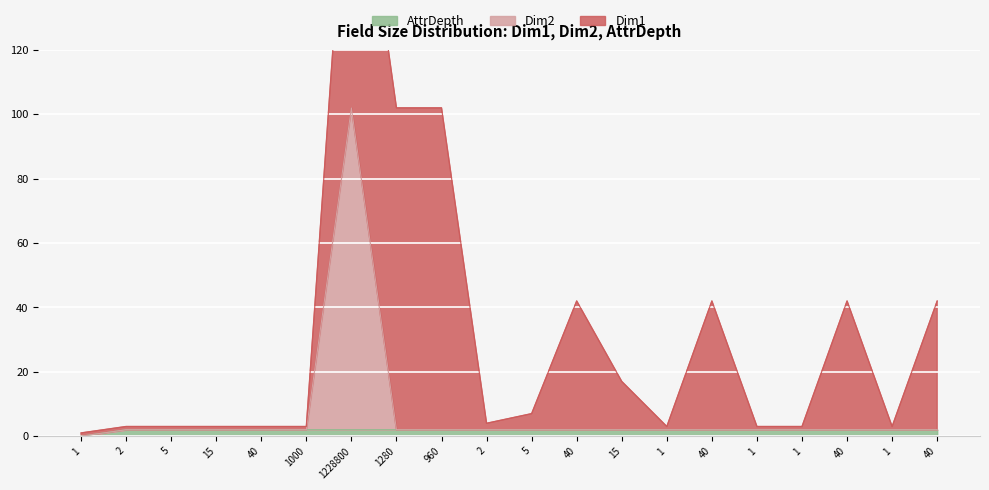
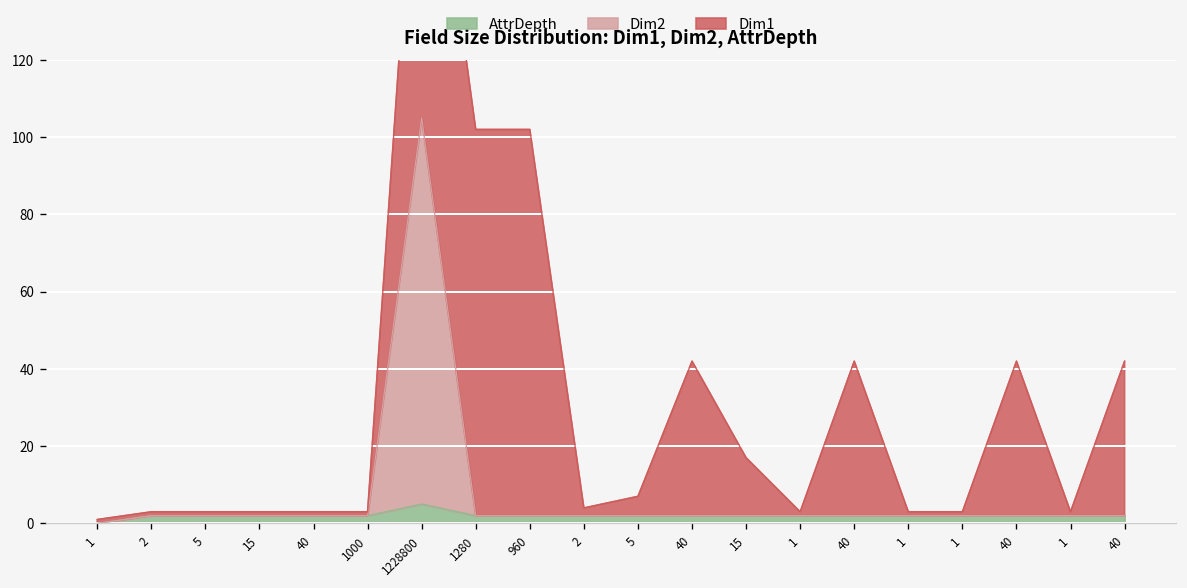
  {
    "AttrDepth": {
-     "1228800": 2
+     "1228800": 5
    },
    "Dim1": {
      "1000": 1,
      "1280": 100,
      "960": 100
    }
  }
